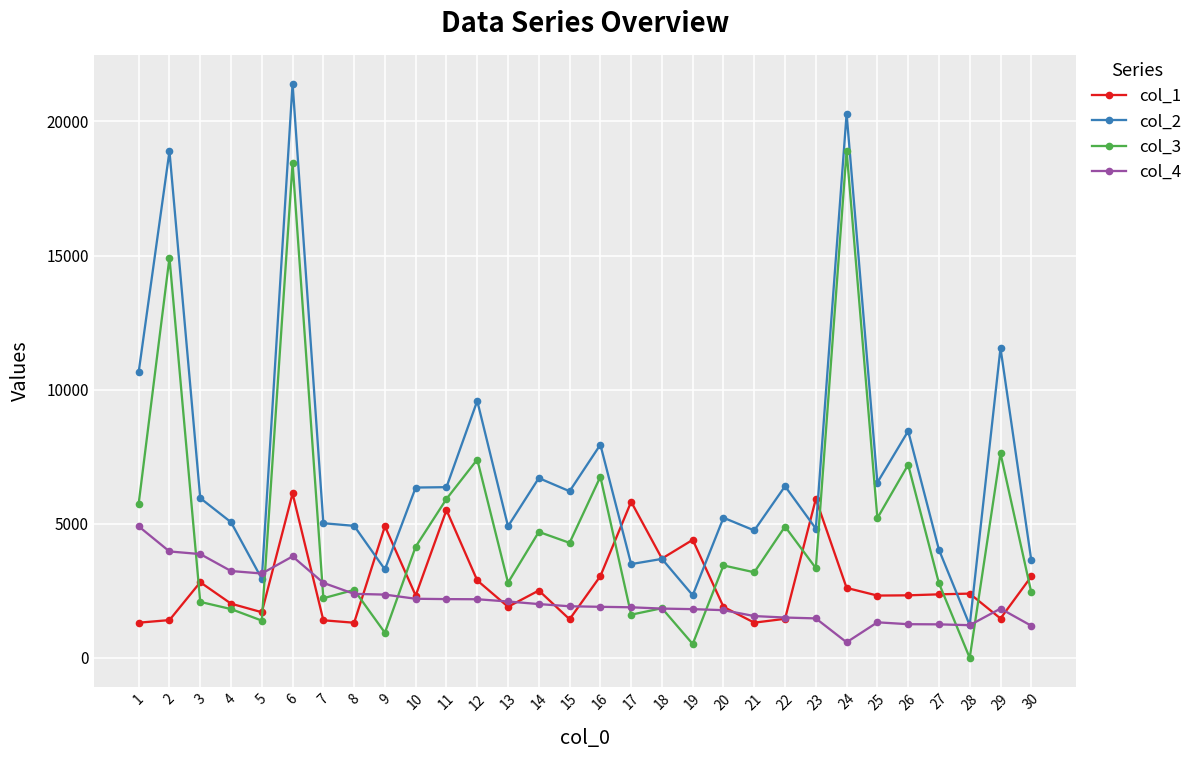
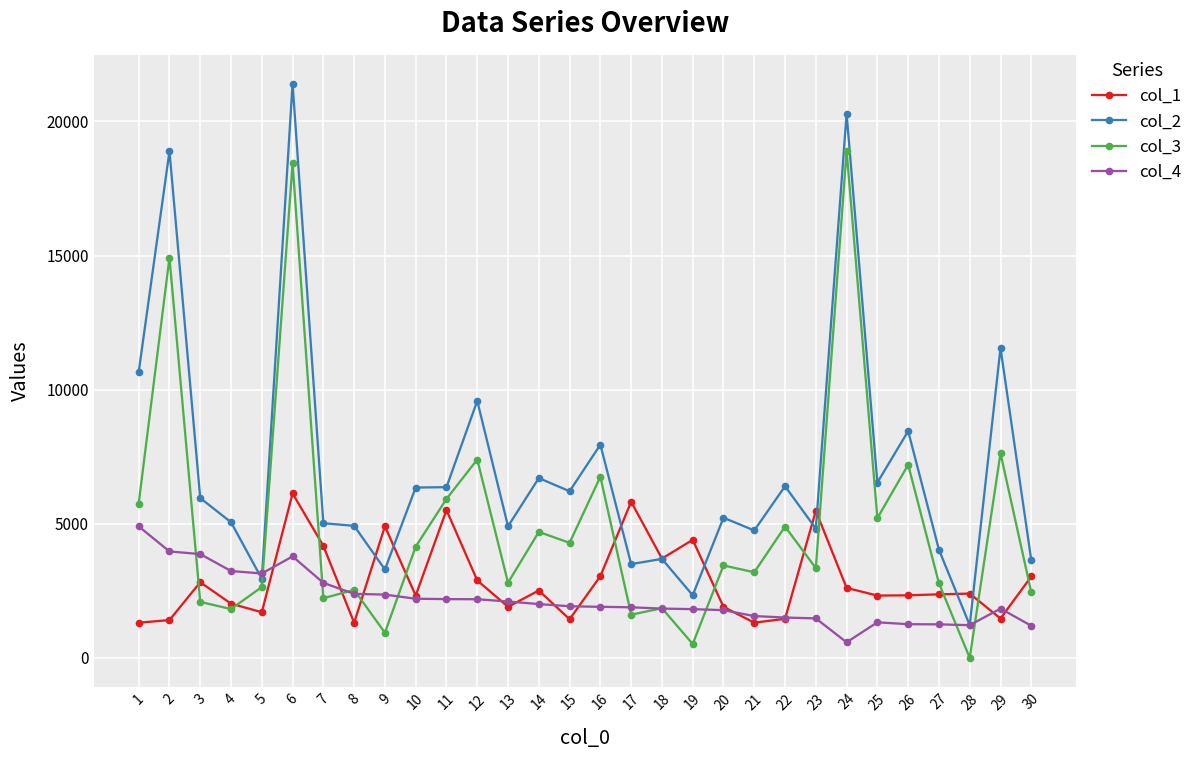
  {
    "col_1": {
      "1": 1300,
      "2": 1400,
      "3": 2800,
      "4": 2000,
      "5": 1700,
      "6": 6100,
-     "7": 1400,
+     "7": 4200,
      "8": 1300,
      "9": 4900,
      "10": 2300,
      "11": 5500,
      "12": 2900,
      "13": 1900,
      "14": 2500,
      "15": 1400,
      "16": 3000,
      "17": 5800,
      "19": 4400,
      "20": 1900,
      "21": 1300,
-     "23": 5900,
+     "23": 5500,
      "24": 2600,
      "25": 2300,
      "26": 2300,
      "27": 2400,
      "28": 2400,
      "29": 1500,
      "30": 3000
    },
    "col_2": {
      "1": 10700,
      "2": 18900,
      "3": 6000,
      "4": 5100,
      "5": 2900,
      "6": 21400,
      "7": 5000,
      "8": 4900,
      "9": 3300,
      "10": 6400,
      "11": 6400,
      "12": 9600,
      "13": 4900,
      "14": 6700,
      "15": 6200,
      "16": 7900,
      "17": 3500,
      "19": 2300,
      "20": 5200,
      "21": 4800,
      "22": 6400,
      "23": 4800,
      "24": 20300,
      "25": 6500,
      "26": 8500,
      "27": 4000,
      "29": 11600,
      "30": 3600
    },
    "col_3": {
      "1": 5800,
      "2": 14900,
      "3": 2100,
      "4": 1800,
-     "5": 1400,
+     "5": 2600,
      "6": 18400,
      "7": 2200,
      "8": 2500,
      "9": 900,
      "10": 4100,
      "11": 5900,
      "12": 7400,
      "13": 2800,
      "14": 4700,
      "15": 4300,
      "16": 6800,
      "17": 1600,
      "19": 500,
      "20": 3400,
      "21": 3200,
      "22": 4900,
      "23": 3300,
      "24": 18900,
      "25": 5200,
      "26": 7200,
      "27": 2800,
      "28": 0,
      "29": 7600,
      "30": 2400
    },
    "col_4": {
      "1": 4900,
      "2": 4000,
      "3": 3900,
      "4": 3200,
      "5": 3100,
      "6": 3800,
      "7": 2800,
      "8": 2400,
      "9": 2400,
      "10": 2200,
      "11": 2200,
      "12": 2200,
      "13": 2100,
      "14": 2000,
      "15": 1900,
      "16": 1900,
      "17": 1900,
      "19": 1800,
      "20": 1800,
      "21": 1600,
      "23": 1500,
      "24": 600,
      "25": 1300,
      "26": 1300,
      "27": 1300,
      "29": 1800,
      "30": 1200
    }
  }
